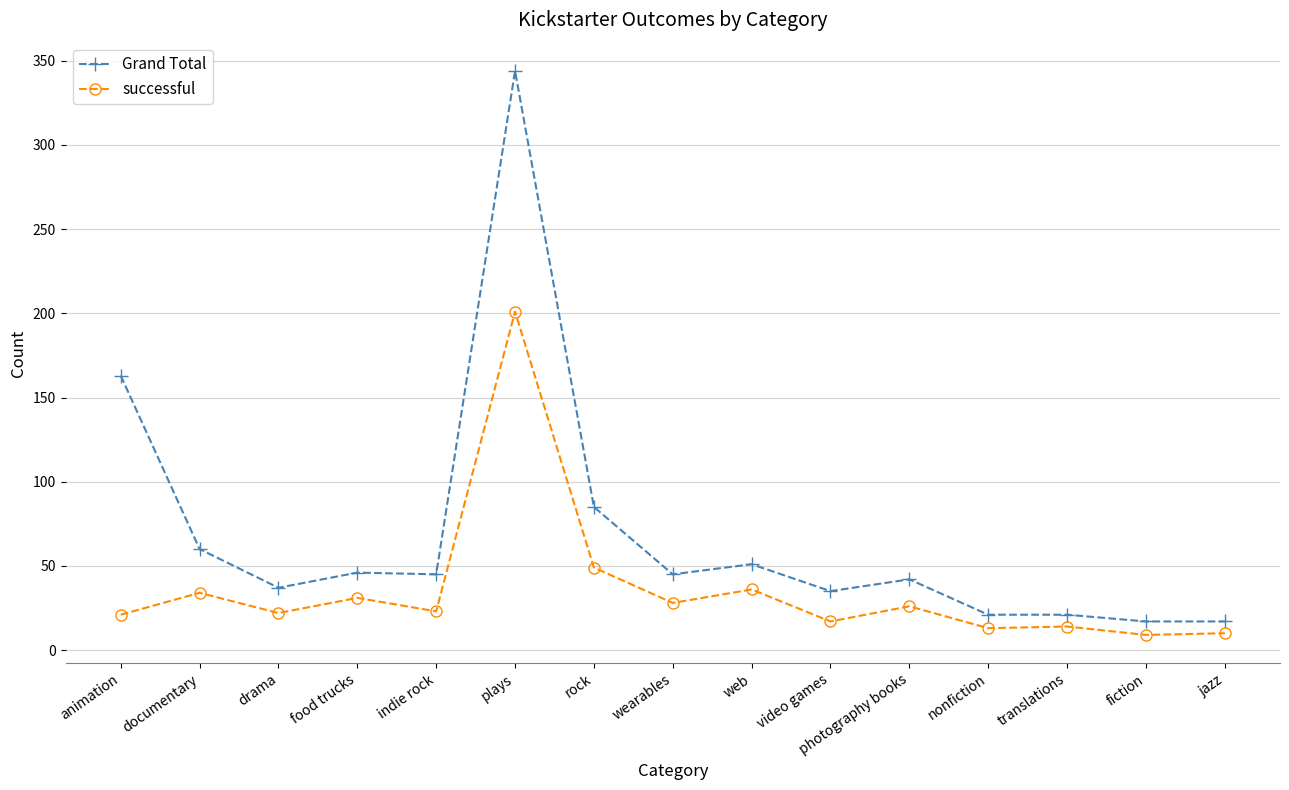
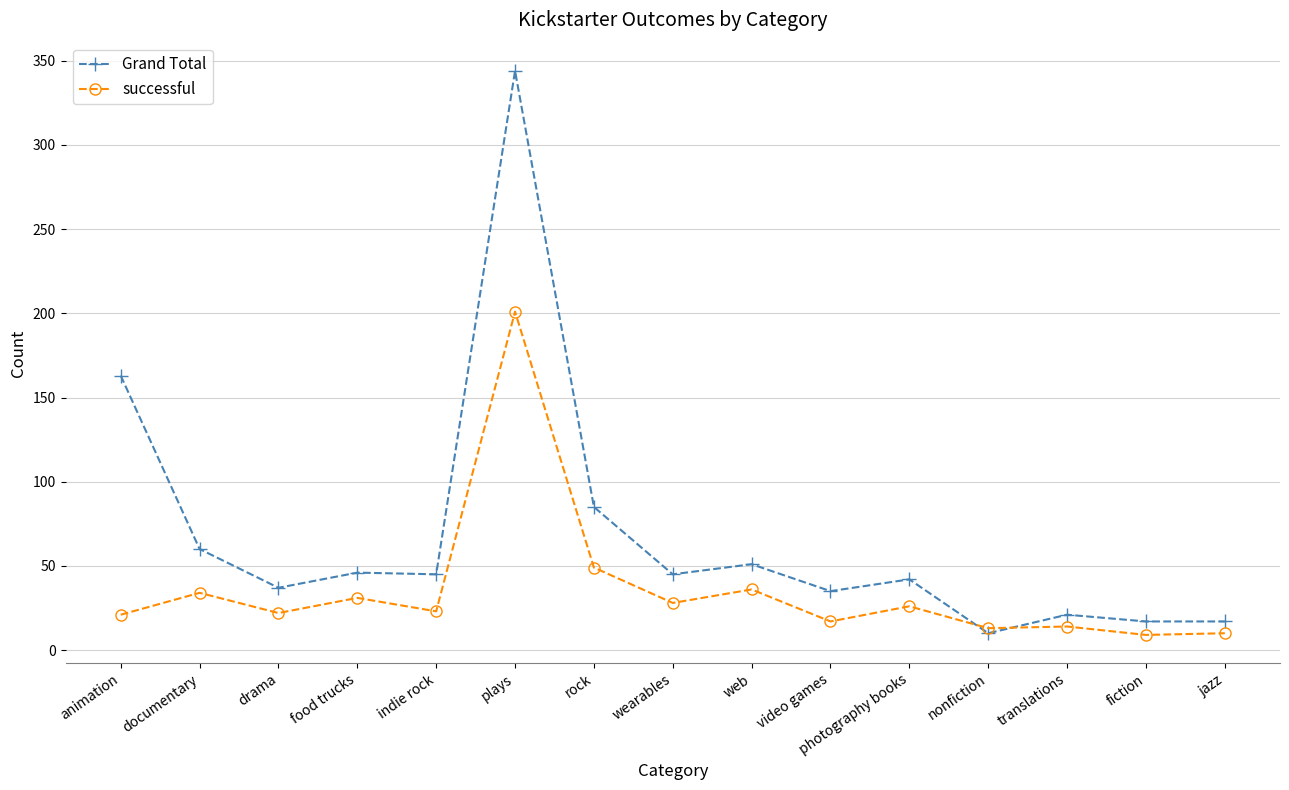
  {
    "Grand Total": {
      "animation": 163,
      "documentary": 60,
      "drama": 37,
      "food trucks": 46,
      "indie rock": 45,
      "plays": 344,
      "rock": 85,
      "wearables": 45,
      "web": 51,
      "video games": 35,
      "photography books": 42,
-     "nonfiction": 21,
+     "nonfiction": 10,
      "translations": 21,
      "fiction": 17,
      "jazz": 17
    },
    "successful": {
      "animation": 21,
      "documentary": 34,
      "drama": 22,
      "food trucks": 31,
      "indie rock": 23,
      "plays": 201,
      "rock": 49,
      "wearables": 28,
      "web": 36,
      "video games": 17,
      "photography books": 26,
      "nonfiction": 13,
      "translations": 14,
      "fiction": 9,
      "jazz": 10
    }
  }
